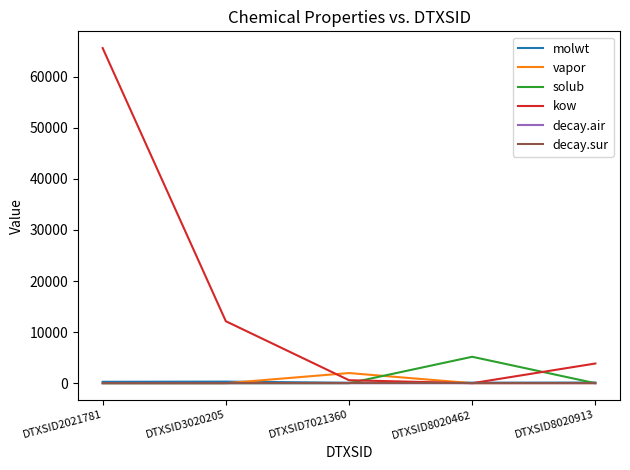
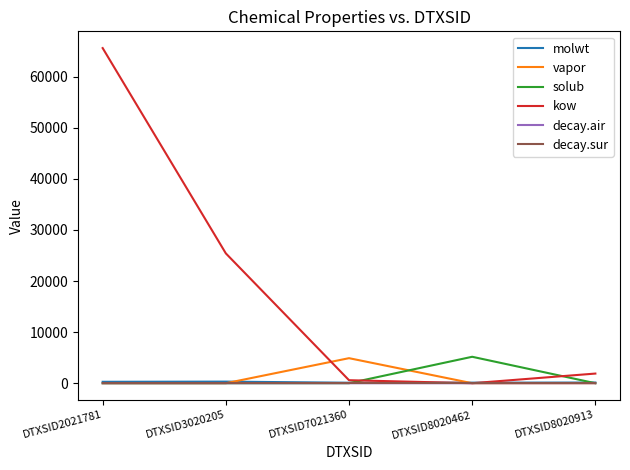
  {
    "vapor": {
-     "DTXSID7021360": 2000
+     "DTXSID7021360": 5000
    },
    "solub": {
      "DTXSID8020462": 5000
    },
    "kow": {
      "DTXSID2021781": 66000,
-     "DTXSID3020205": 12000,
-     "DTXSID8020913": 4000
+     "DTXSID3020205": 25000,
+     "DTXSID8020913": 2000
    }
  }
